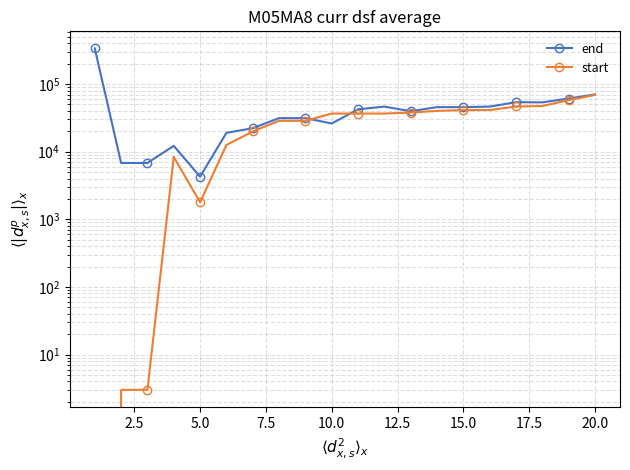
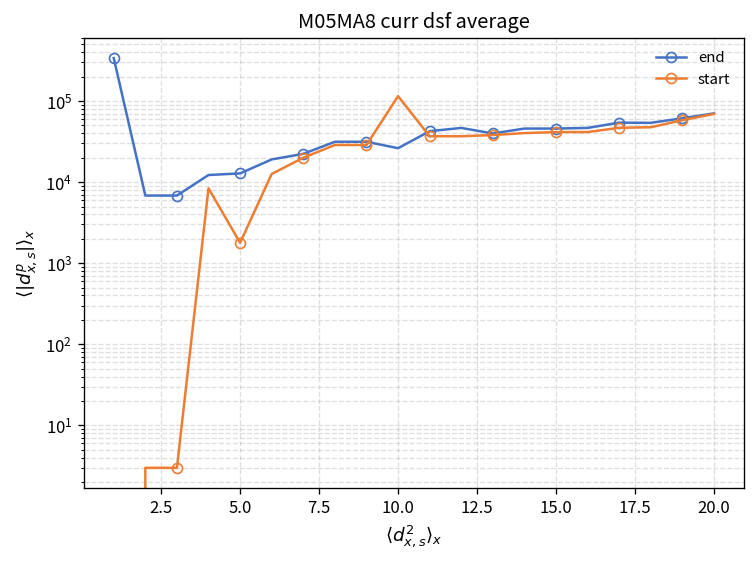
  {
    "end": {
-     "5.0": 4000,
+     "5.0": 13000,
      "10.0": 26000,
      "15.0": 50000
    },
    "start": {
      "5.0": 1800,
-     "10.0": 40000,
+     "10.0": 110000,
      "15.0": 40000
    }
  }
